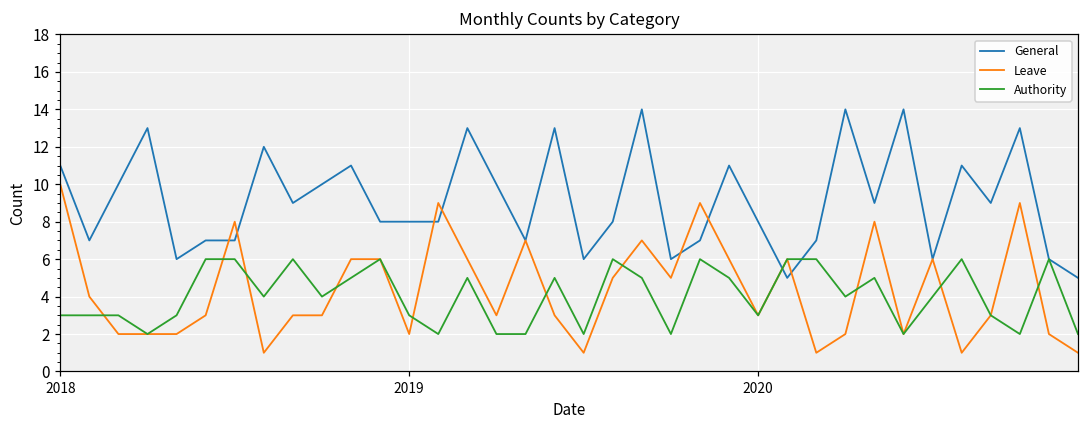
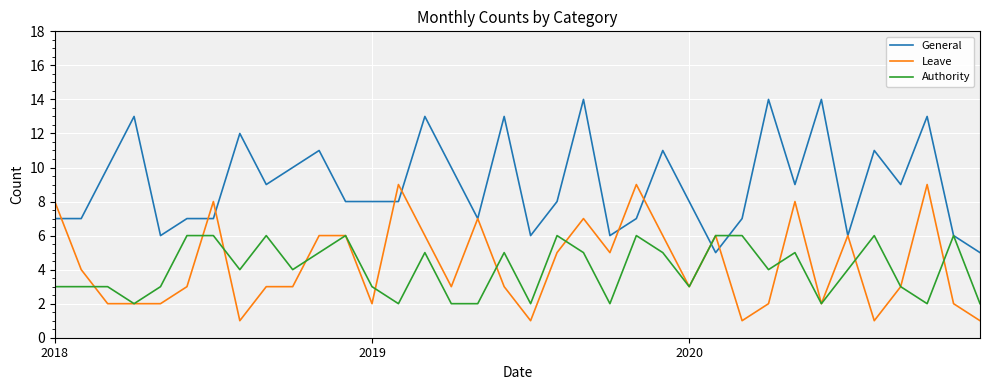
  {
    "General": {
-     "2018": 11,
+     "2018": 7,
      "2019": 8,
      "2020": 8
    },
    "Leave": {
-     "2018": 10,
+     "2018": 8,
      "2019": 2
    },
    "Authority": {
      "2018": 3,
      "2019": 3
    }
  }
